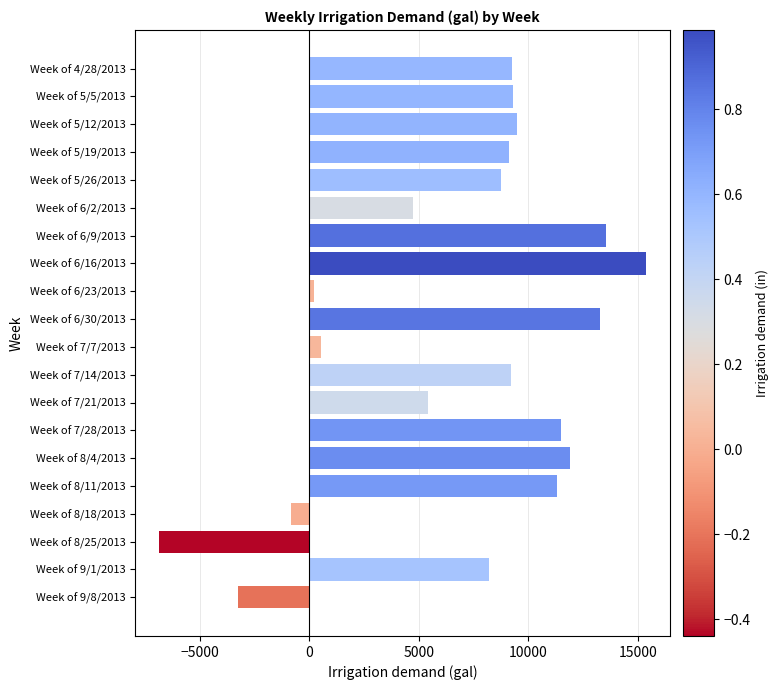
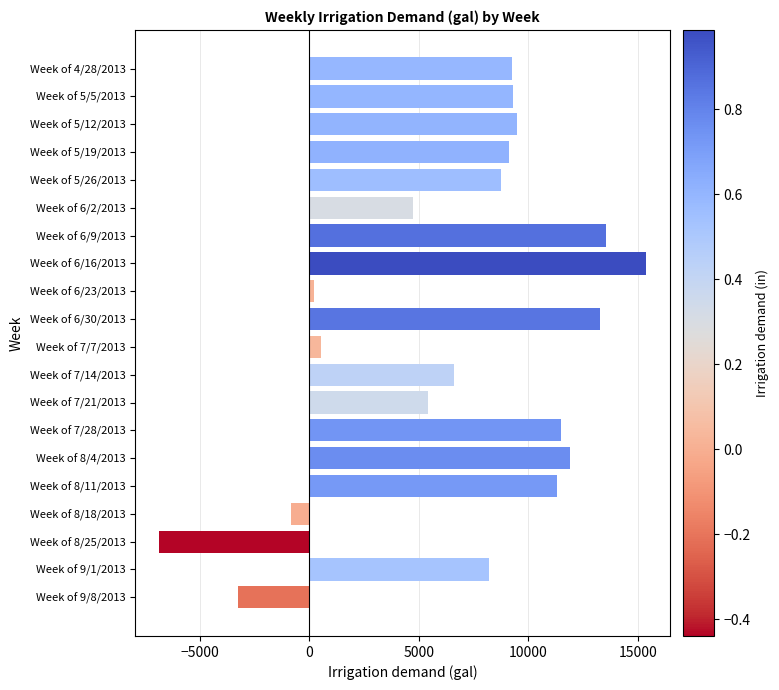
  {
    "Week of 4/28/2013": 9300,
    "Week of 5/5/2013": 9300,
    "Week of 5/12/2013": 9500,
    "Week of 5/19/2013": 9100,
    "Week of 5/26/2013": 8700,
    "Week of 6/2/2013": 4700,
    "Week of 6/9/2013": 13500,
    "Week of 6/16/2013": 15400,
    "Week of 6/23/2013": 200,
    "Week of 6/30/2013": 13300,
    "Week of 7/7/2013": 500,
-   "Week of 7/14/2013": 9200,
+   "Week of 7/14/2013": 6600,
    "Week of 7/21/2013": 5400,
    "Week of 7/28/2013": 11500,
    "Week of 8/4/2013": 11900,
    "Week of 8/11/2013": 11300,
    "Week of 8/18/2013": -800,
    "Week of 8/25/2013": -6800,
    "Week of 9/1/2013": 8200,
    "Week of 9/8/2013": -3200
  }
